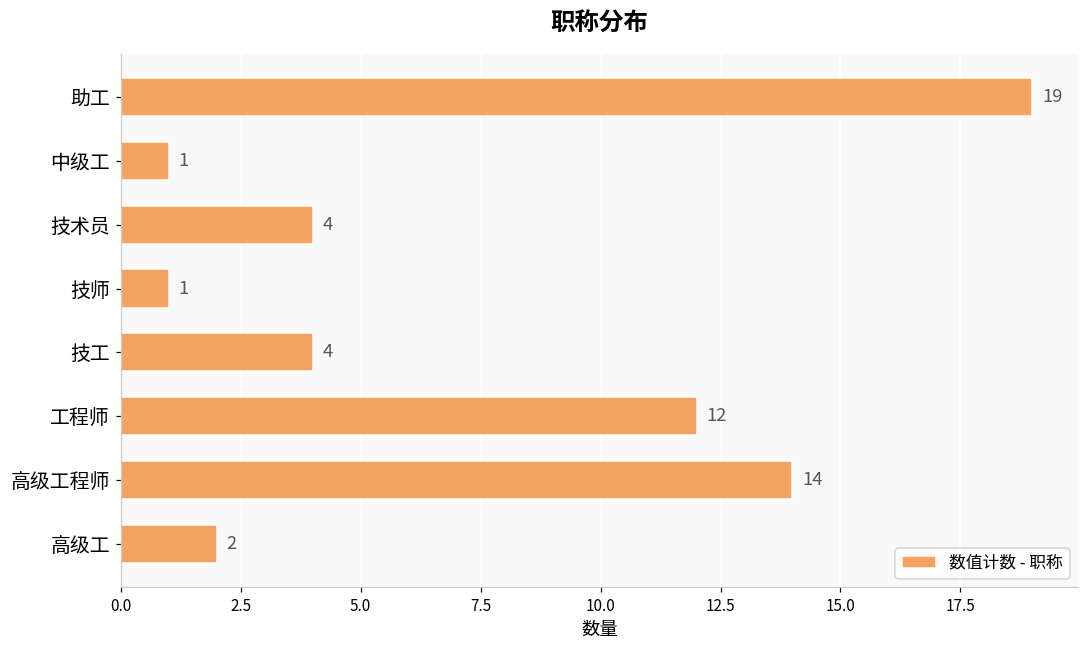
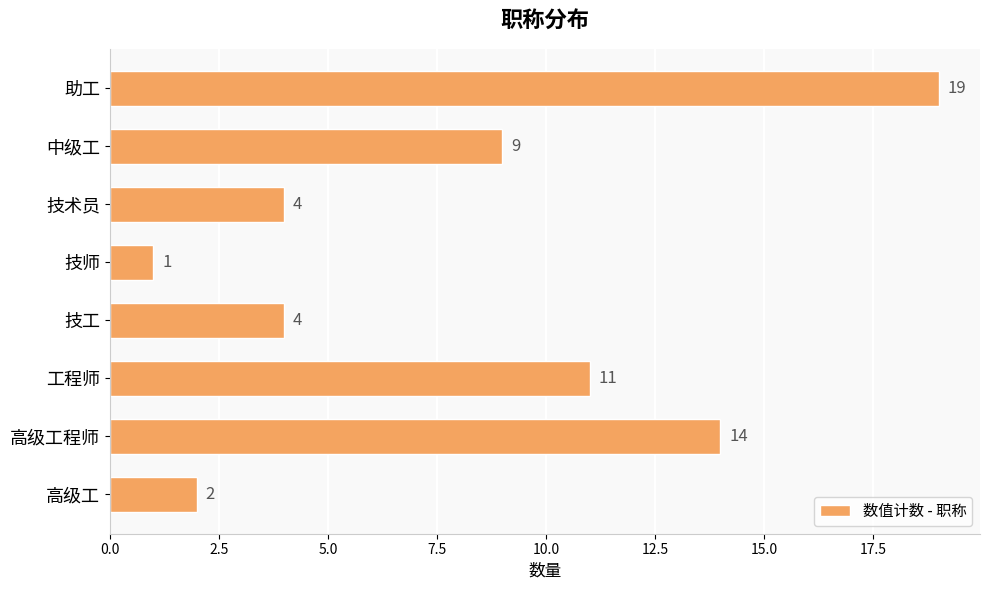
  {
    "助工": 19,
-   "中级工": 1,
+   "中级工": 9,
    "技术员": 4,
    "技师": 1,
    "技工": 4,
-   "工程师": 12,
+   "工程师": 11,
    "高级工程师": 14,
    "高级工": 2
  }
